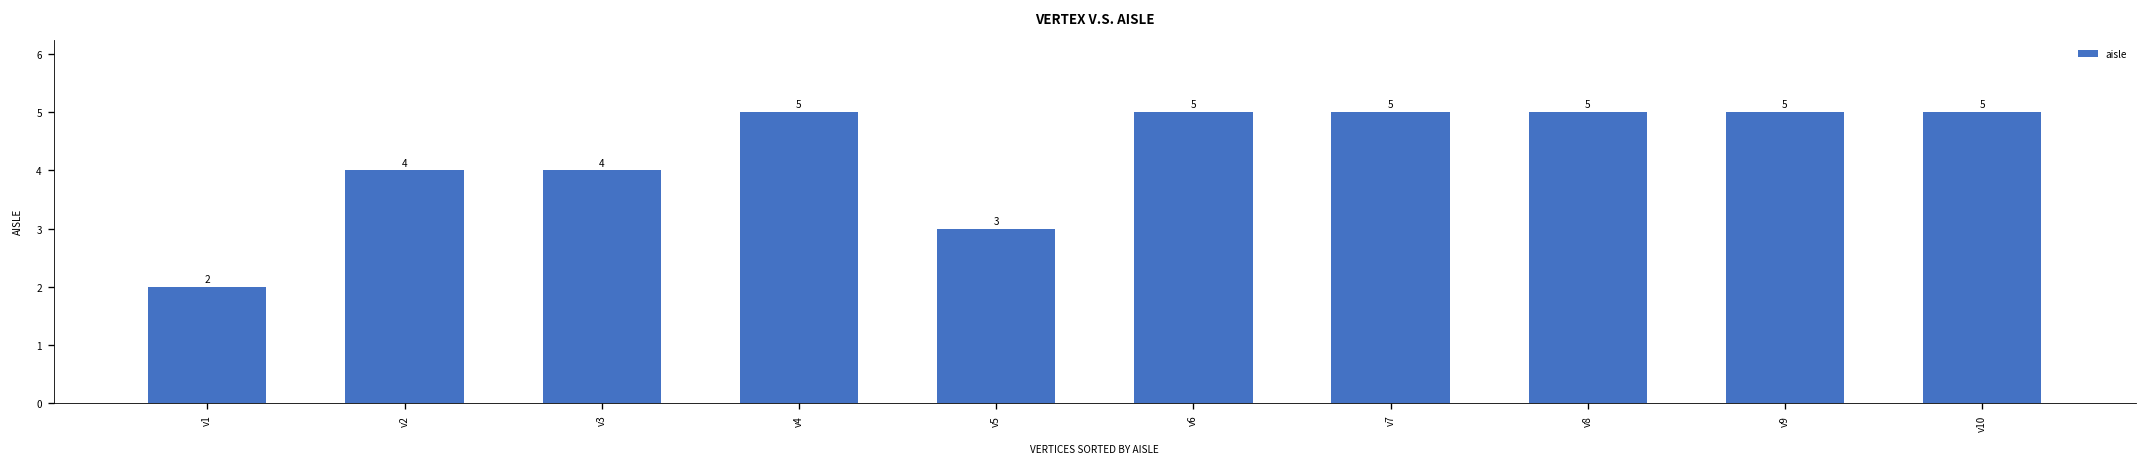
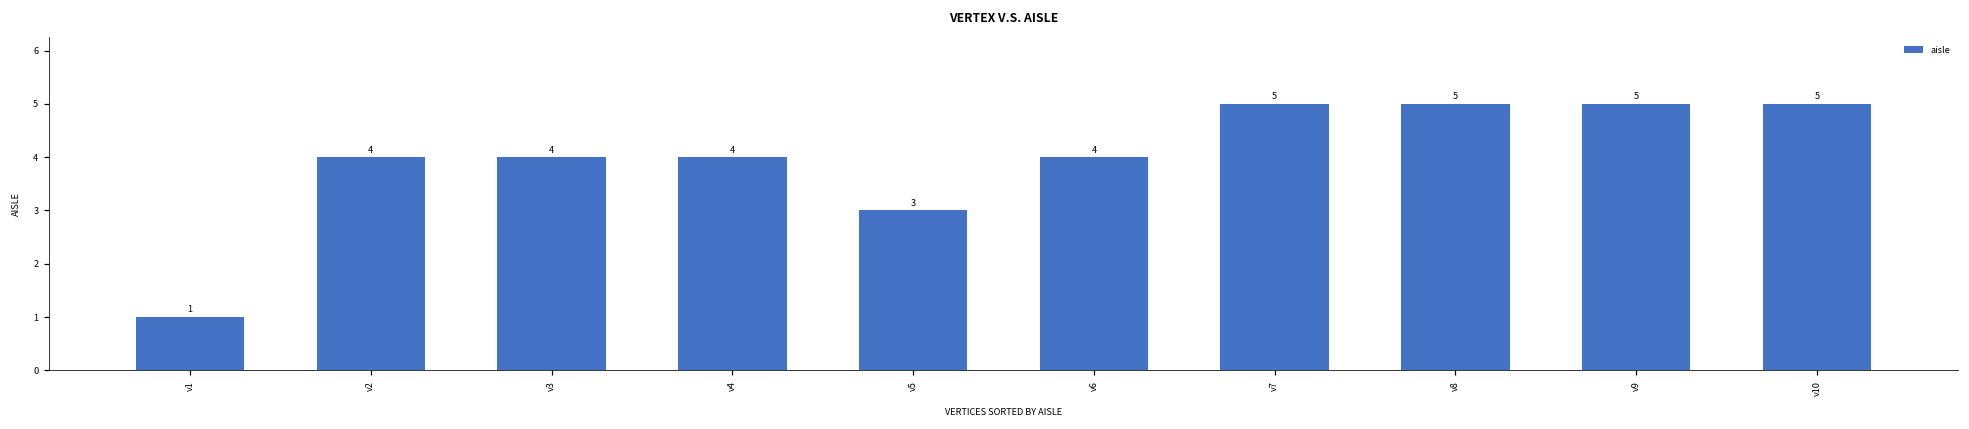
  {
-   "v1": 2,
+   "v1": 1,
    "v2": 4,
    "v3": 4,
-   "v4": 5,
+   "v4": 4,
    "v5": 3,
-   "v6": 5,
+   "v6": 4,
    "v7": 5,
    "v8": 5,
    "v9": 5,
    "v10": 5
  }
